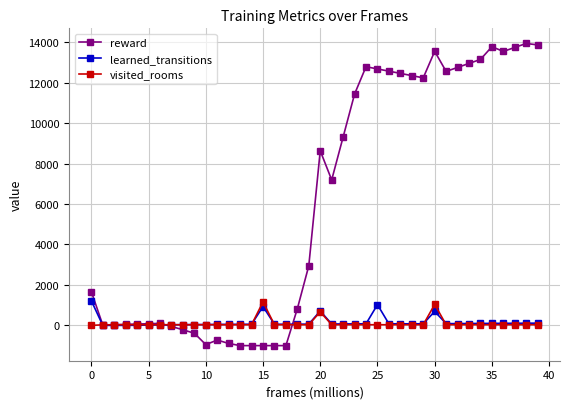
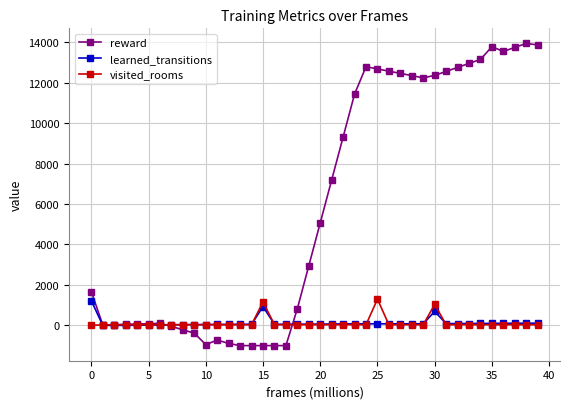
  {
    "reward": {
      "0": 1700,
      "10": -900,
      "15": -1000,
-     "20": 8600,
+     "20": 5100,
      "25": 12700,
-     "30": 13500,
+     "30": 12400,
      "35": 13800
    },
    "learned_transitions": {
      "0": 1200,
      "15": 900,
-     "20": 700,
-     "25": 1000,
+     "20": 100,
+     "25": 100,
      "30": 700
    },
    "visited_rooms": {
      "0": 0,
      "15": 1200,
-     "20": 700,
-     "25": 0,
+     "20": 0,
+     "25": 1300,
      "30": 1000
    }
  }
